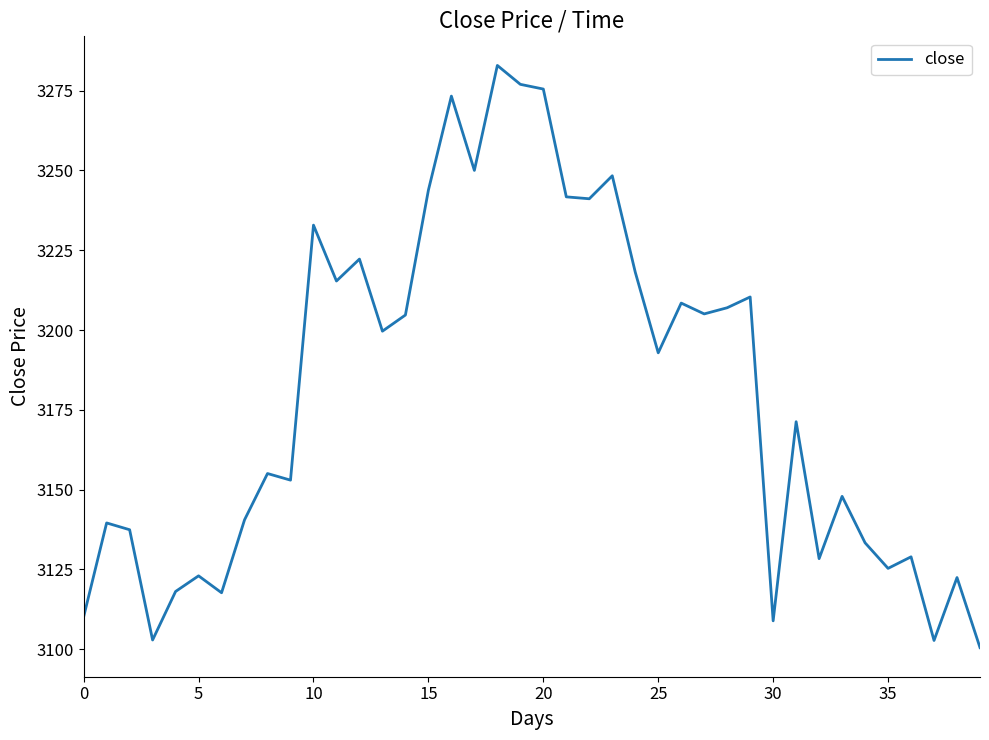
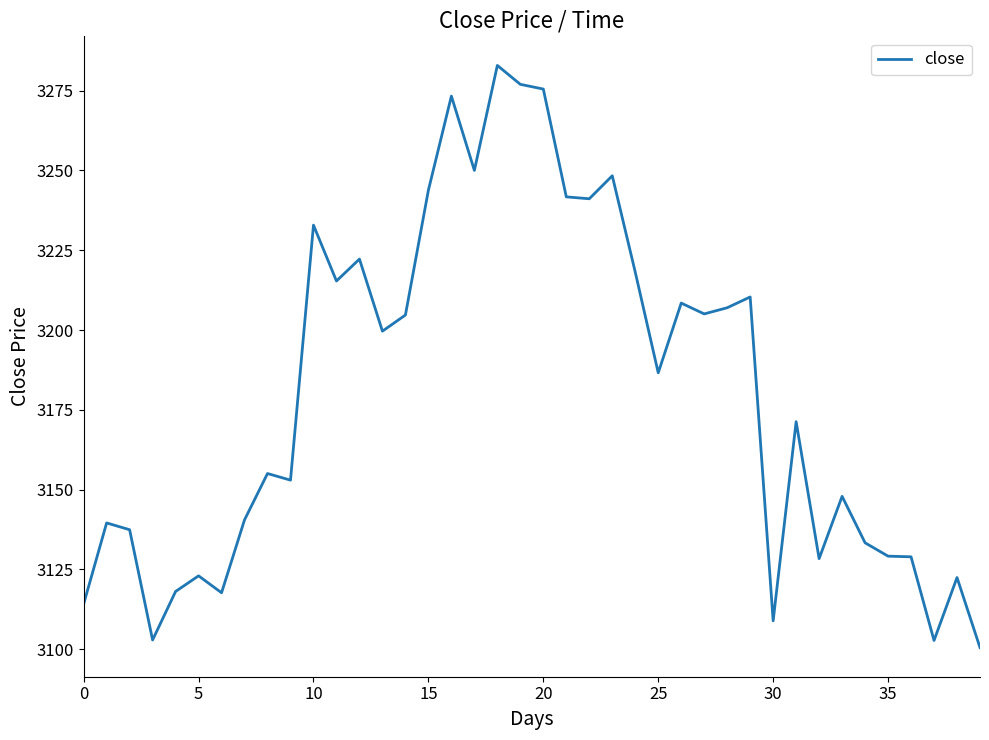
  {
-   "0": 3110,
+   "0": 3114,
    "5": 3123,
    "10": 3233,
    "15": 3244,
    "20": 3276,
-   "25": 3193,
+   "25": 3187,
    "30": 3109,
-   "35": 3125
+   "35": 3129
  }
